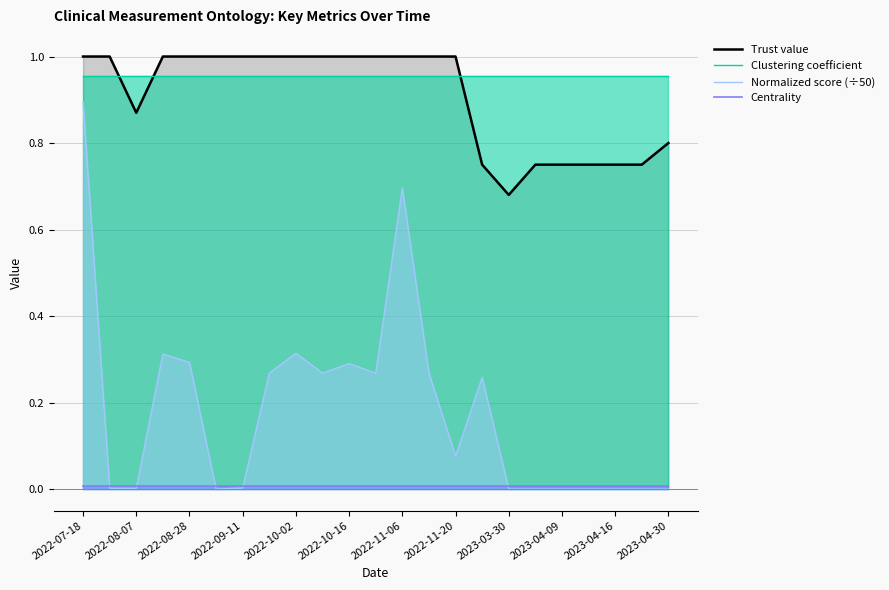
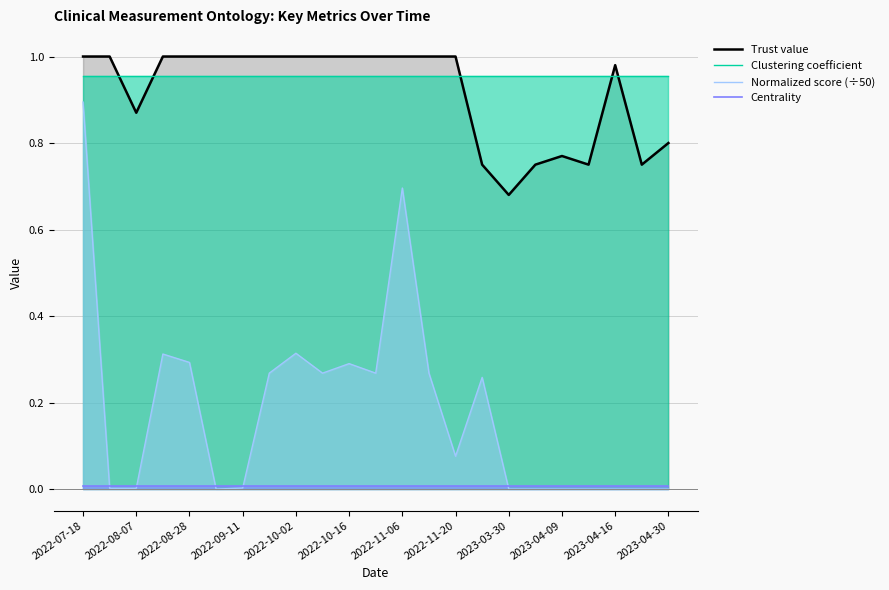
  {
    "Trust value": {
      "2022-07-18": 1.00,
      "2022-08-07": 0.87,
      "2022-08-28": 1.00,
      "2022-09-11": 1.00,
      "2022-10-02": 1.00,
      "2022-10-16": 1.00,
      "2022-11-06": 1.00,
      "2022-11-20": 1.00,
      "2023-03-30": 0.68,
-     "2023-04-09": 0.75,
-     "2023-04-16": 0.75,
+     "2023-04-09": 0.77,
+     "2023-04-16": 0.98,
      "2023-04-30": 0.80
    },
    "Clustering coefficient": {
      "2022-07-18": 0.96,
      "2022-08-07": 0.96,
      "2022-08-28": 0.96,
      "2022-09-11": 0.96,
      "2022-10-02": 0.96,
      "2022-10-16": 0.96,
      "2022-11-06": 0.96,
      "2022-11-20": 0.96,
      "2023-03-30": 0.96,
      "2023-04-09": 0.96,
      "2023-04-16": 0.96,
      "2023-04-30": 0.96
    },
    "Normalized score (÷50)": {
      "2022-07-18": 0.89,
      "2022-08-28": 0.29,
      "2022-10-02": 0.31,
      "2022-10-16": 0.29,
      "2022-11-06": 0.70,
      "2022-11-20": 0.08,
      "2023-03-30": 0.00,
      "2023-04-09": 0.00,
      "2023-04-16": 0.00,
      "2023-04-30": 0.00
    },
    "Centrality": {
      "2022-07-18": 0.01,
      "2022-08-28": 0.01,
      "2022-10-02": 0.01,
      "2022-10-16": 0.01,
      "2022-11-06": 0.01,
      "2022-11-20": 0.01,
      "2023-03-30": 0.01,
      "2023-04-09": 0.01,
      "2023-04-16": 0.01,
      "2023-04-30": 0.01
    }
  }
